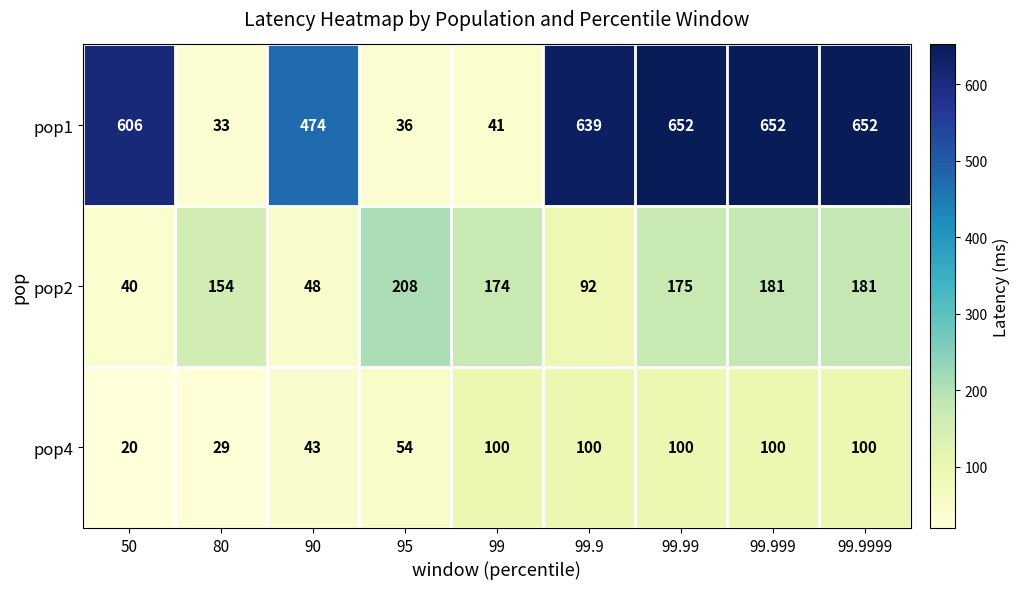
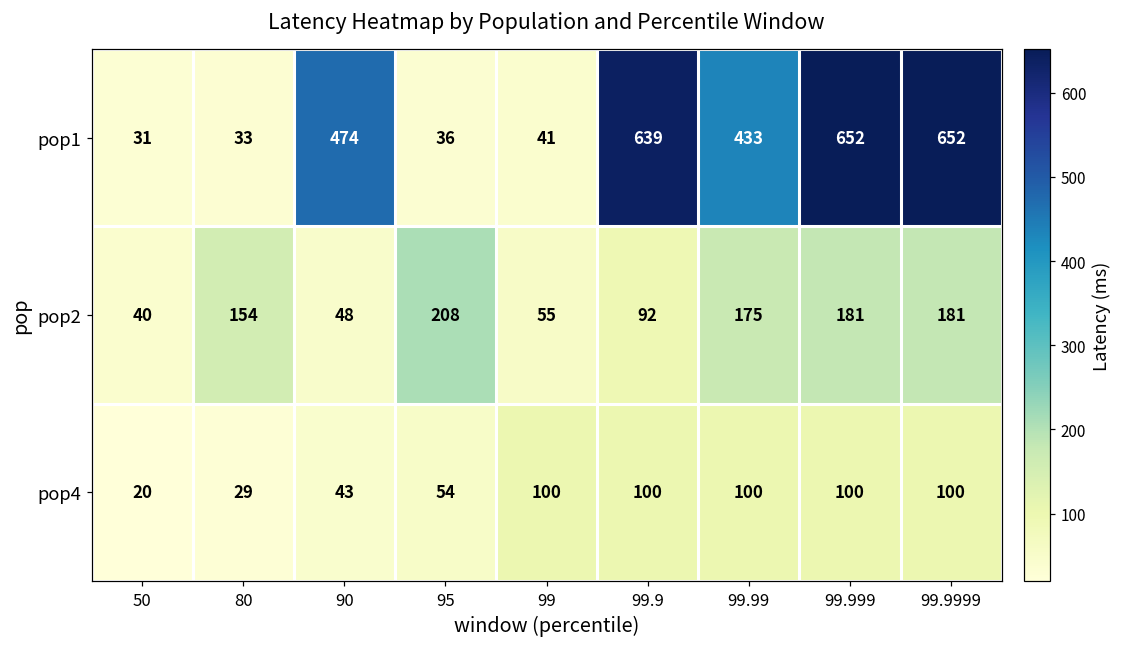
  {
    "pop1": {
-     "50": 606,
+     "50": 31,
      "80": 33,
      "90": 474,
      "95": 36,
      "99": 41,
      "99.9": 639,
-     "99.99": 652,
+     "99.99": 433,
      "99.999": 652,
      "99.9999": 652
    },
    "pop2": {
      "50": 40,
      "80": 154,
      "90": 48,
      "95": 208,
-     "99": 174,
+     "99": 55,
      "99.9": 92,
      "99.99": 175,
      "99.999": 181,
      "99.9999": 181
    },
    "pop4": {
      "50": 20,
      "80": 29,
      "90": 43,
      "95": 54,
      "99": 100,
      "99.9": 100,
      "99.99": 100,
      "99.999": 100,
      "99.9999": 100
    }
  }
